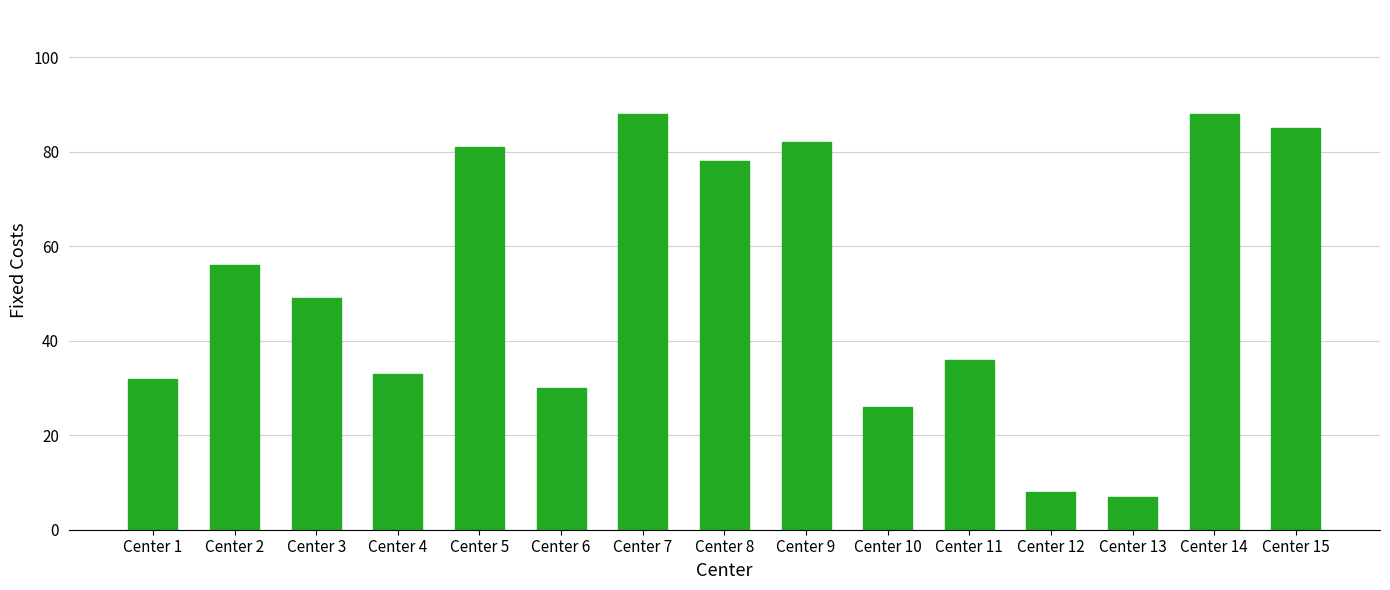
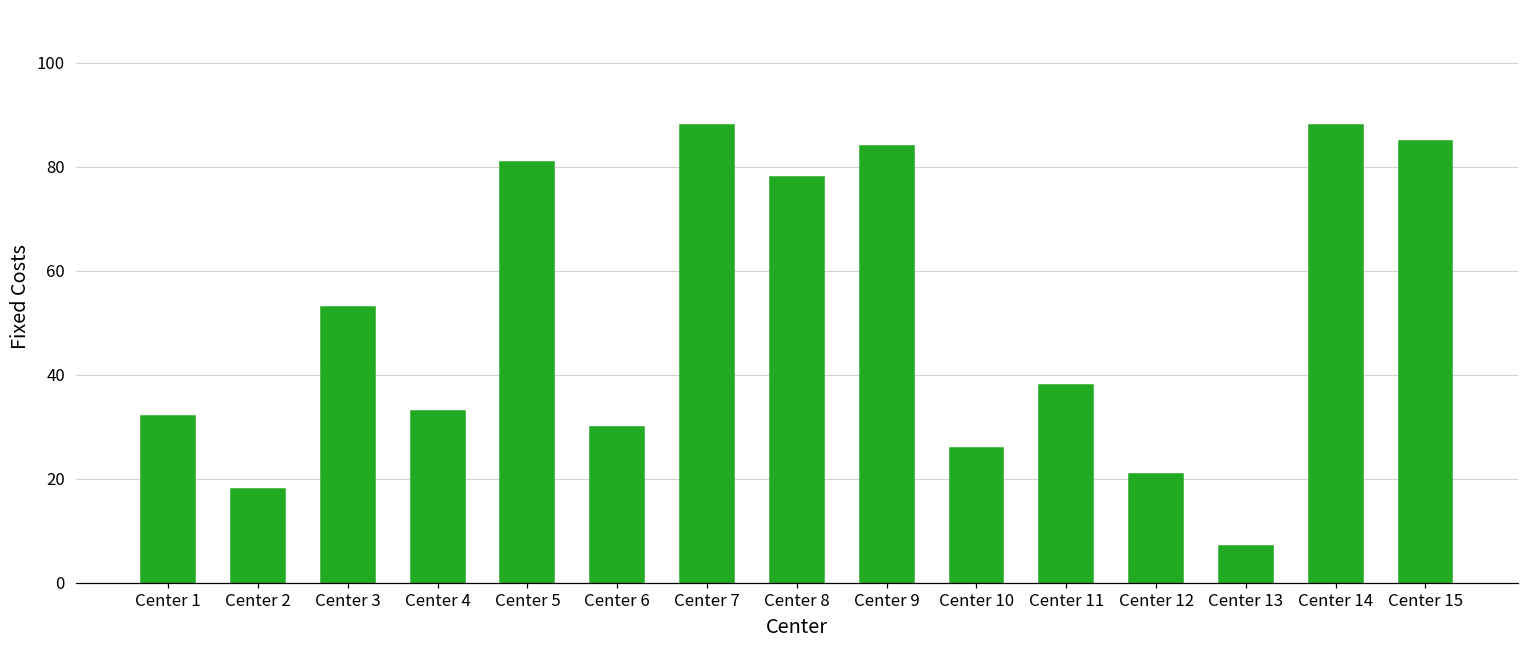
  {
    "Center 1": 32,
-   "Center 2": 56,
-   "Center 3": 49,
+   "Center 2": 18,
+   "Center 3": 53,
    "Center 4": 33,
    "Center 5": 81,
    "Center 6": 30,
    "Center 7": 88,
    "Center 8": 78,
-   "Center 9": 82,
+   "Center 9": 84,
    "Center 10": 26,
-   "Center 11": 36,
-   "Center 12": 8,
+   "Center 11": 38,
+   "Center 12": 21,
    "Center 13": 7,
    "Center 14": 88,
    "Center 15": 85
  }
